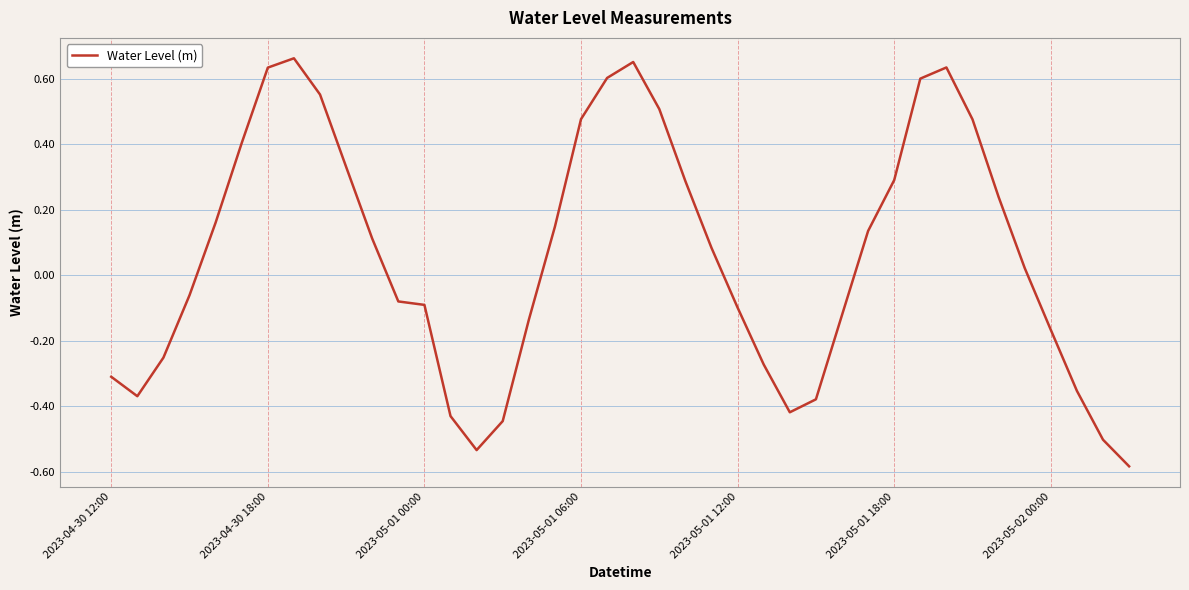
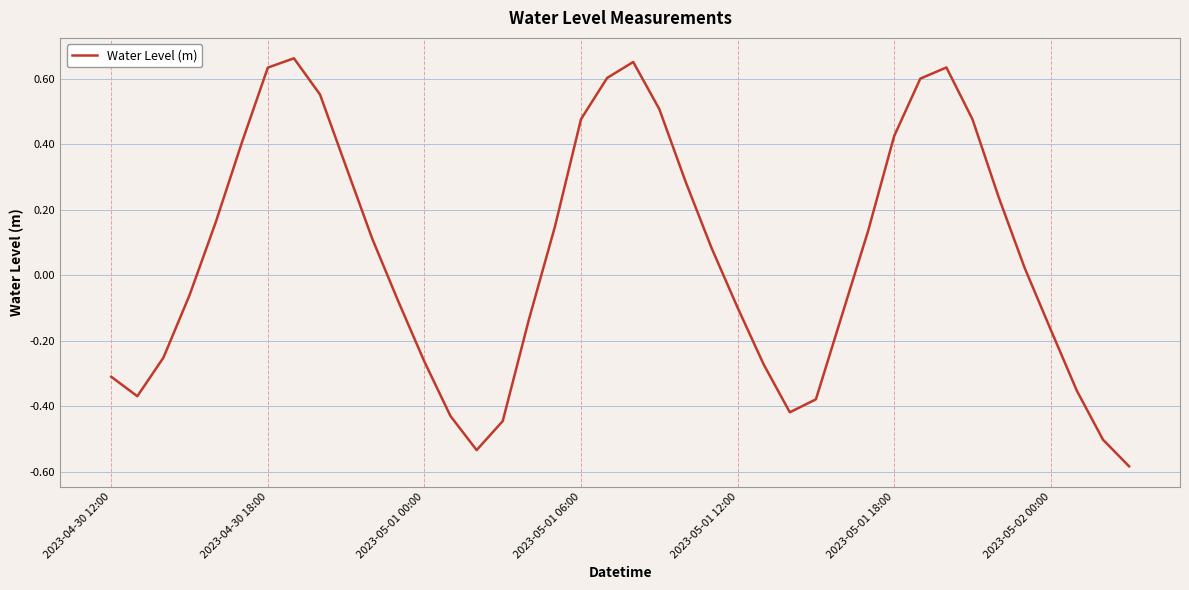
  {
    "2023-04-30 12:00": -0.31,
    "2023-04-30 18:00": 0.63,
-   "2023-05-01 00:00": -0.09,
+   "2023-05-01 00:00": -0.26,
    "2023-05-01 06:00": 0.48,
    "2023-05-01 12:00": -0.10,
-   "2023-05-01 18:00": 0.29,
+   "2023-05-01 18:00": 0.43,
    "2023-05-02 00:00": -0.17
  }
